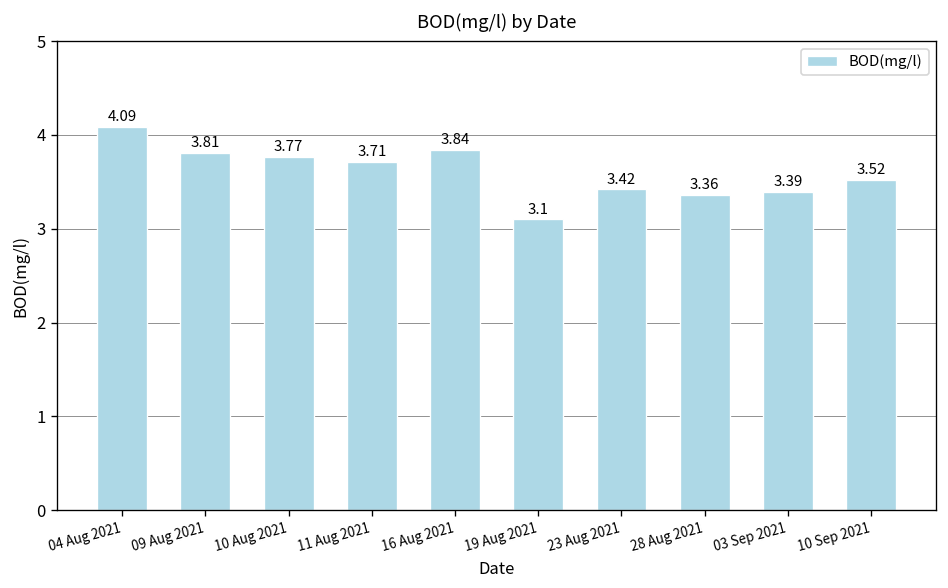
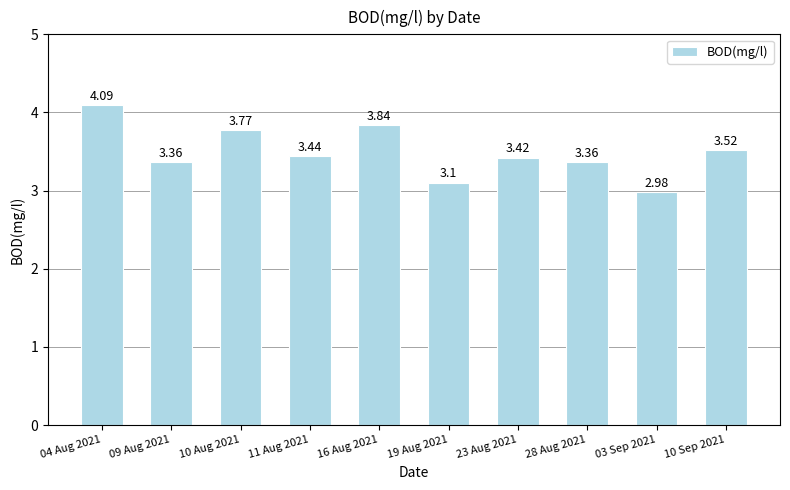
  {
    "04 Aug 2021": 4.09,
-   "09 Aug 2021": 3.81,
+   "09 Aug 2021": 3.36,
    "10 Aug 2021": 3.77,
-   "11 Aug 2021": 3.71,
+   "11 Aug 2021": 3.44,
    "16 Aug 2021": 3.84,
    "19 Aug 2021": 3.1,
    "23 Aug 2021": 3.42,
    "28 Aug 2021": 3.36,
-   "03 Sep 2021": 3.39,
+   "03 Sep 2021": 2.98,
    "10 Sep 2021": 3.52
  }
